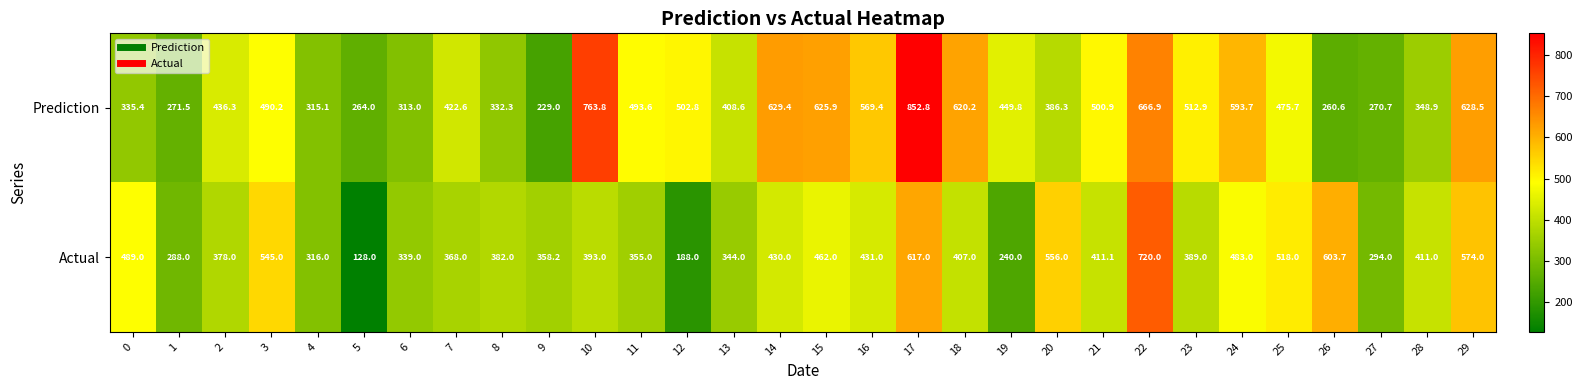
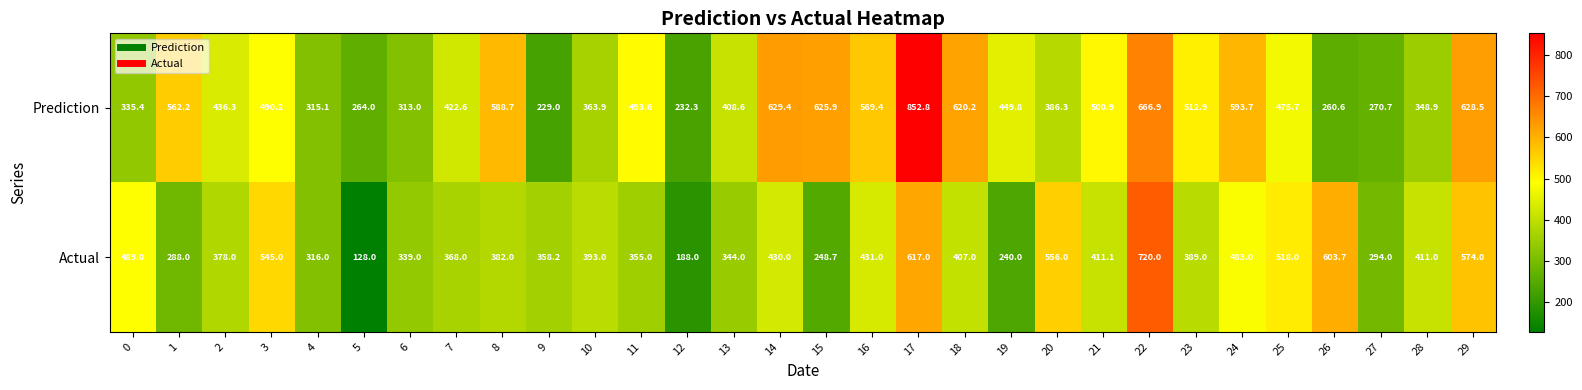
  {
    "Prediction": {
      "0": 335.4,
-     "1": 271.5,
+     "1": 562.2,
      "2": 436.3,
      "3": 490.2,
      "4": 315.1,
      "5": 264.0,
      "6": 313.0,
      "7": 422.6,
-     "8": 332.3,
+     "8": 588.7,
      "9": 229.0,
-     "10": 763.8,
+     "10": 363.9,
      "11": 493.6,
-     "12": 502.8,
+     "12": 232.3,
      "13": 408.6,
      "14": 629.4,
      "15": 625.9,
      "16": 569.4,
      "17": 852.8,
      "18": 620.2,
      "19": 449.8,
      "20": 386.3,
      "21": 500.9,
      "22": 666.9,
      "23": 512.9,
      "24": 593.7,
      "25": 475.7,
      "26": 260.6,
      "27": 270.7,
      "28": 348.9,
      "29": 628.5
    },
    "Actual": {
      "0": 489.0,
      "1": 288.0,
      "2": 378.0,
      "3": 545.0,
      "4": 316.0,
      "5": 128.0,
      "6": 339.0,
      "7": 368.0,
      "8": 382.0,
      "9": 358.2,
      "10": 393.0,
      "11": 355.0,
      "12": 188.0,
      "13": 344.0,
      "14": 430.0,
-     "15": 462.0,
+     "15": 248.7,
      "16": 431.0,
      "17": 617.0,
      "18": 407.0,
      "19": 240.0,
      "20": 556.0,
      "21": 411.1,
      "22": 720.0,
      "23": 389.0,
      "24": 483.0,
      "25": 518.0,
      "26": 603.7,
      "27": 294.0,
      "28": 411.0,
      "29": 574.0
    }
  }
